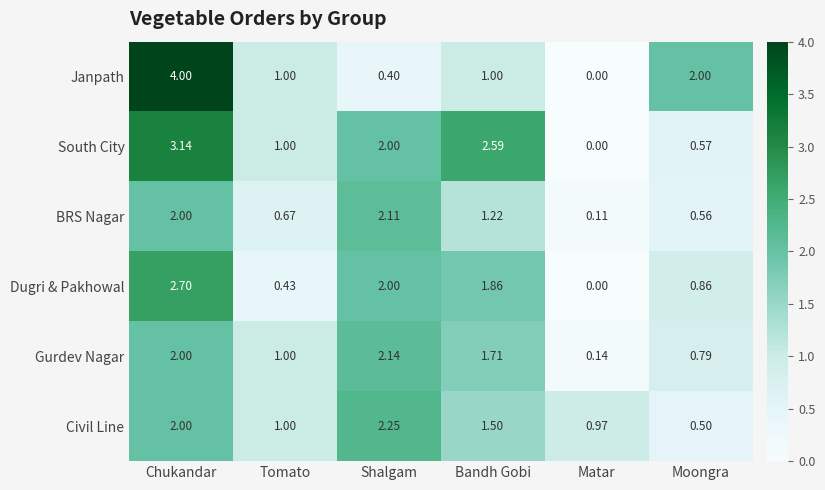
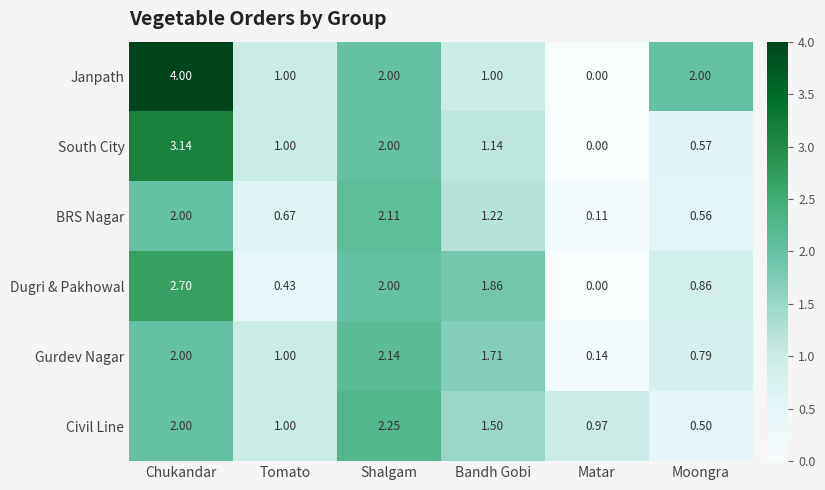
  {
    "Janpath": {
      "Chukandar": 4.00,
      "Tomato": 1.00,
-     "Shalgam": 0.40,
+     "Shalgam": 2.00,
      "Bandh Gobi": 1.00,
      "Matar": 0.00,
      "Moongra": 2.00
    },
    "South City": {
      "Chukandar": 3.14,
      "Tomato": 1.00,
      "Shalgam": 2.00,
-     "Bandh Gobi": 2.59,
+     "Bandh Gobi": 1.14,
      "Matar": 0.00,
      "Moongra": 0.57
    },
    "BRS Nagar": {
      "Chukandar": 2.00,
      "Tomato": 0.67,
      "Shalgam": 2.11,
      "Bandh Gobi": 1.22,
      "Matar": 0.11,
      "Moongra": 0.56
    },
    "Dugri & Pakhowal": {
      "Chukandar": 2.70,
      "Tomato": 0.43,
      "Shalgam": 2.00,
      "Bandh Gobi": 1.86,
      "Matar": 0.00,
      "Moongra": 0.86
    },
    "Gurdev Nagar": {
      "Chukandar": 2.00,
      "Tomato": 1.00,
      "Shalgam": 2.14,
      "Bandh Gobi": 1.71,
      "Matar": 0.14,
      "Moongra": 0.79
    },
    "Civil Line": {
      "Chukandar": 2.00,
      "Tomato": 1.00,
      "Shalgam": 2.25,
      "Bandh Gobi": 1.50,
      "Matar": 0.97,
      "Moongra": 0.50
    }
  }
